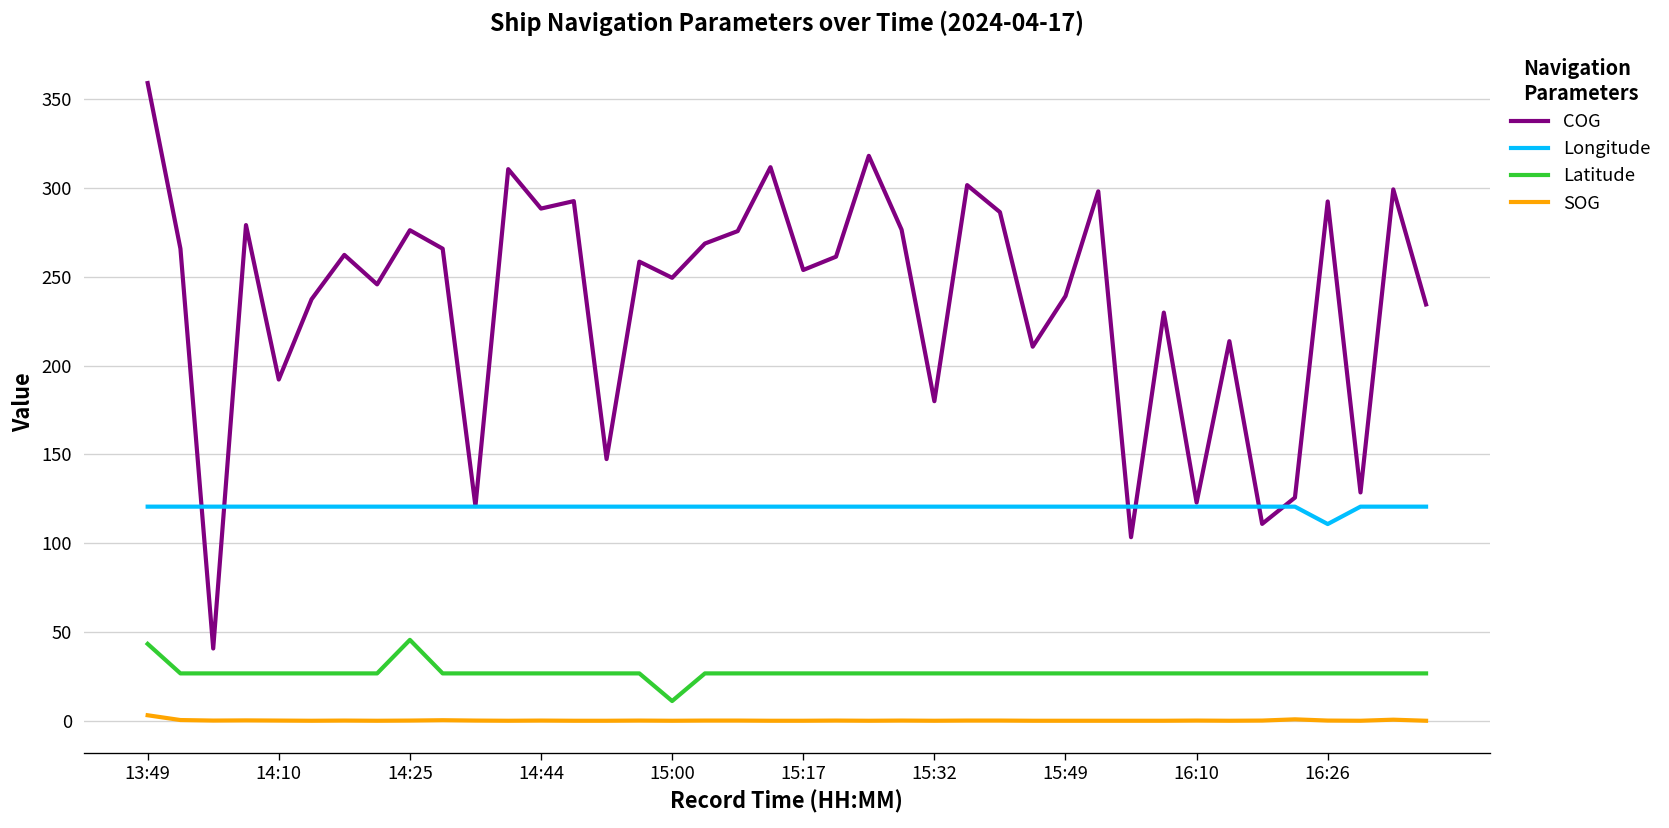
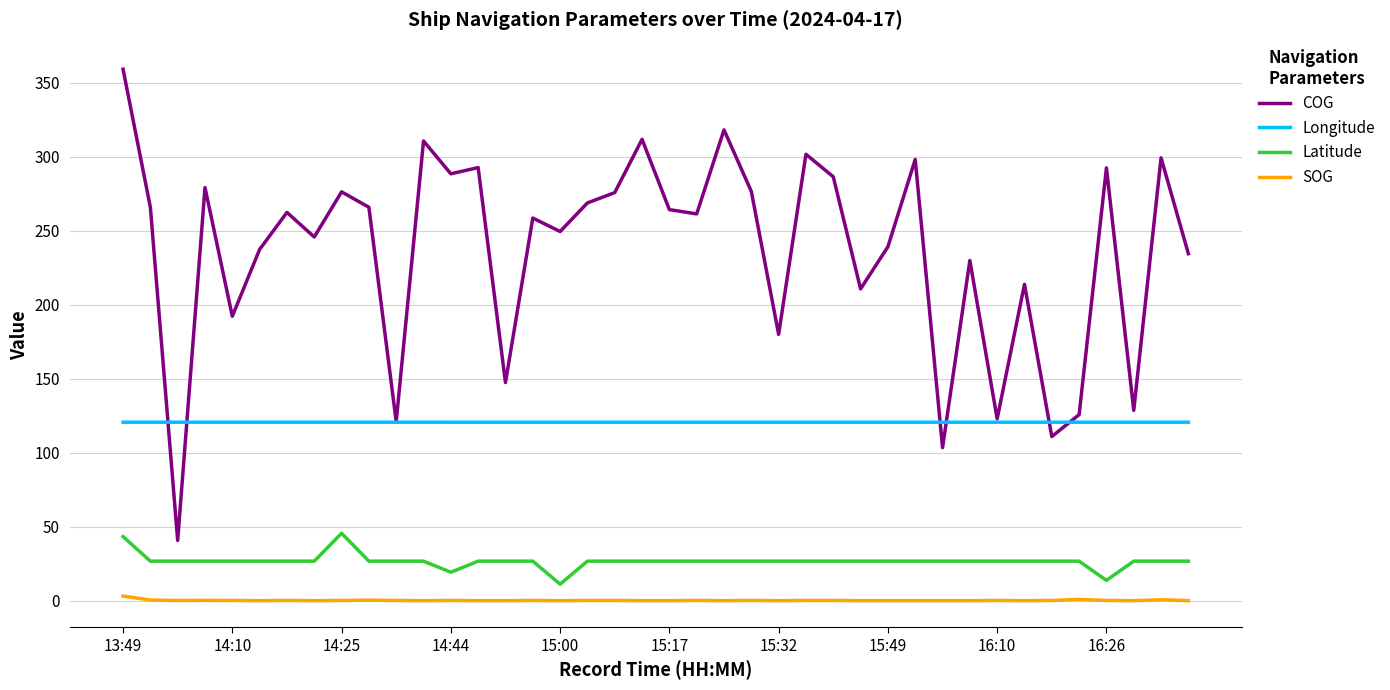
  {
    "COG": {
      "13:49": 359,
      "14:10": 192,
      "14:25": 276,
      "14:44": 289,
      "15:00": 250,
-     "15:17": 254,
+     "15:17": 264,
      "15:32": 180,
      "15:49": 239,
      "16:10": 123,
      "16:26": 293
    },
    "Longitude": {
      "13:49": 121,
      "14:10": 121,
      "14:25": 121,
      "14:44": 121,
      "15:00": 121,
      "15:17": 121,
      "15:32": 121,
      "15:49": 121,
      "16:10": 121,
-     "16:26": 111
+     "16:26": 121
    },
    "Latitude": {
      "13:49": 43,
      "14:10": 27,
      "14:25": 46,
-     "14:44": 27,
+     "14:44": 19,
      "15:00": 11,
      "15:17": 27,
      "15:32": 27,
      "15:49": 27,
      "16:10": 27,
-     "16:26": 27
+     "16:26": 14
    },
    "SOG": {
      "13:49": 3,
      "14:10": 0,
      "14:25": 0,
      "14:44": 0,
      "15:00": 0,
      "15:17": 0,
      "15:32": 0,
      "15:49": 0,
      "16:10": 0,
      "16:26": 0
    }
  }
